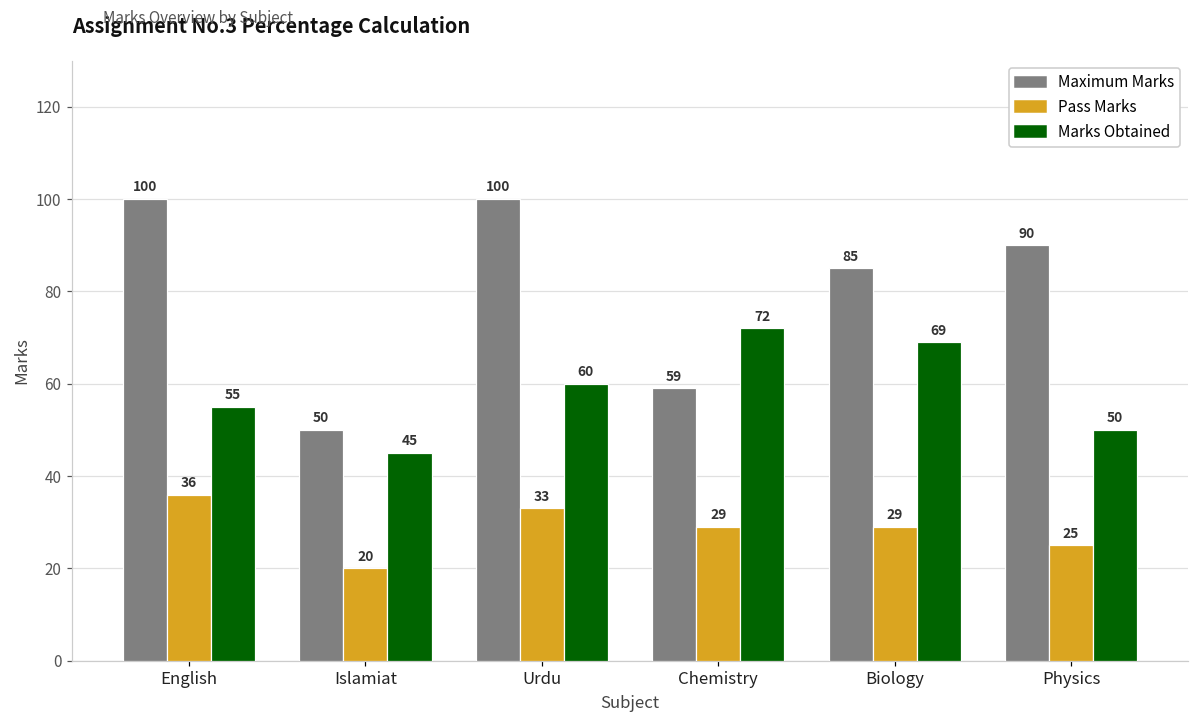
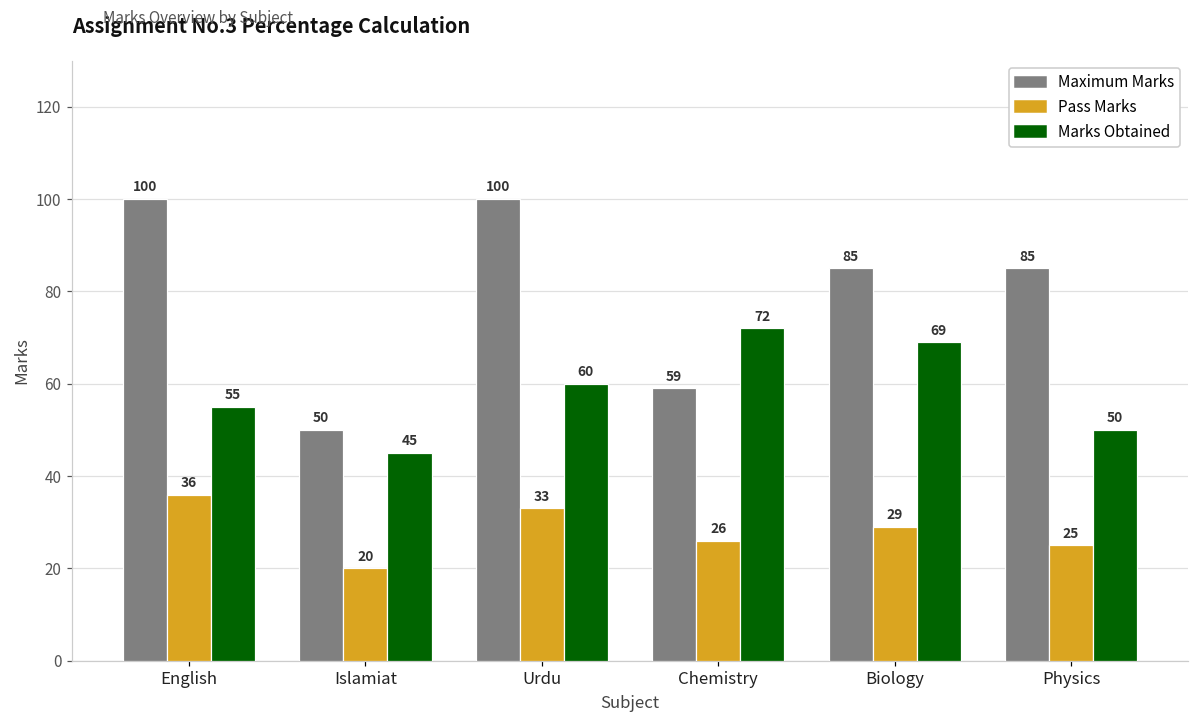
  {
    "Maximum Marks": {
      "English": 100,
      "Islamiat": 50,
      "Urdu": 100,
      "Chemistry": 59,
      "Biology": 85,
-     "Physics": 90
+     "Physics": 85
    },
    "Pass Marks": {
      "English": 36,
      "Islamiat": 20,
      "Urdu": 33,
-     "Chemistry": 29,
+     "Chemistry": 26,
      "Biology": 29,
      "Physics": 25
    },
    "Marks Obtained": {
      "English": 55,
      "Islamiat": 45,
      "Urdu": 60,
      "Chemistry": 72,
      "Biology": 69,
      "Physics": 50
    }
  }
